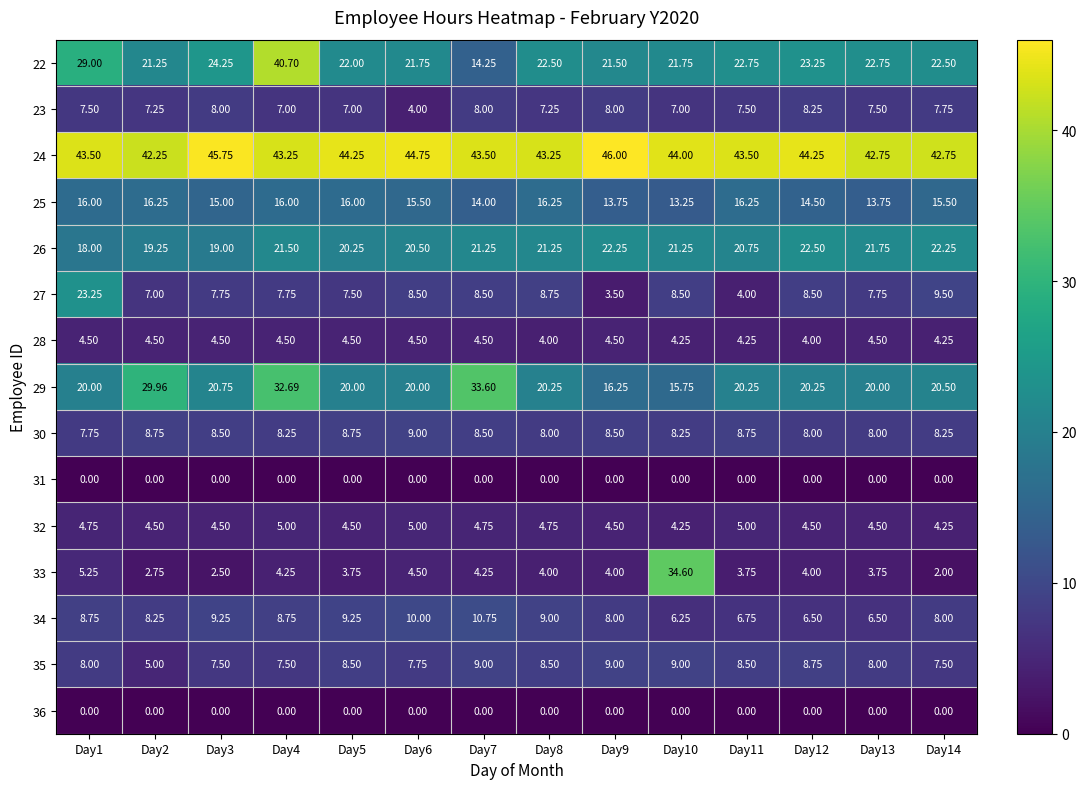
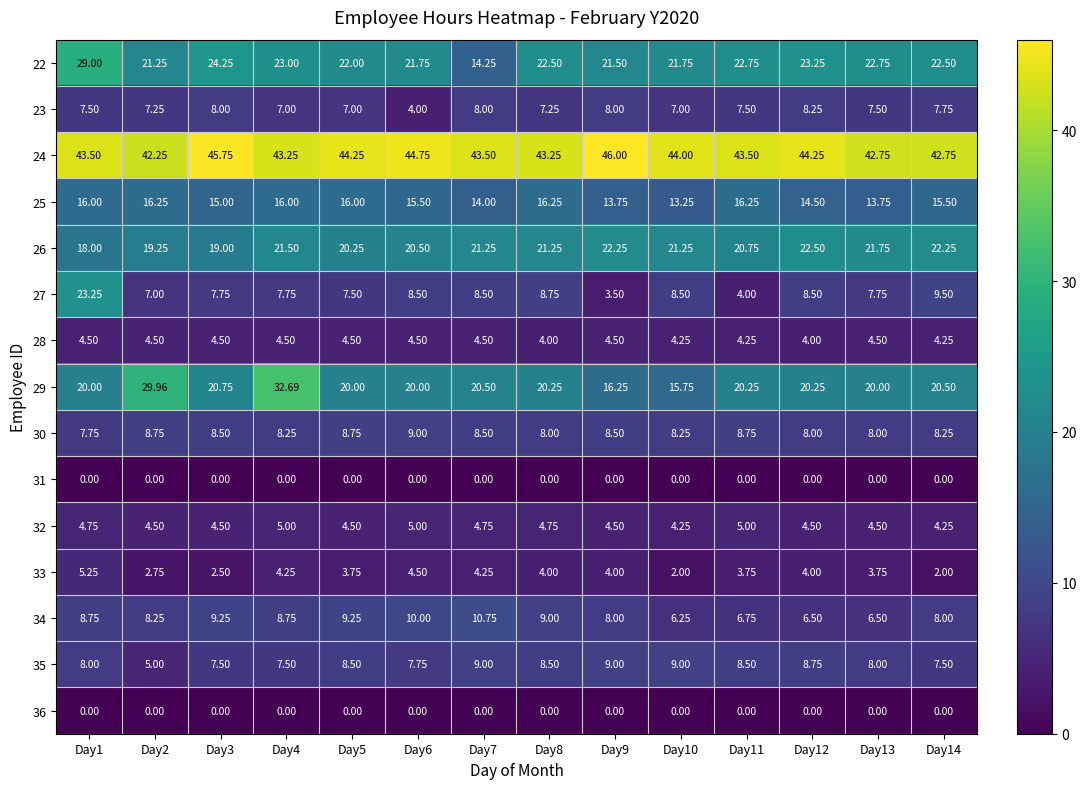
  {
    "22": {
      "Day1": 29.00,
      "Day2": 21.25,
      "Day3": 24.25,
-     "Day4": 40.70,
+     "Day4": 23.00,
      "Day5": 22.00,
      "Day6": 21.75,
      "Day7": 14.25,
      "Day8": 22.50,
      "Day9": 21.50,
      "Day10": 21.75,
      "Day11": 22.75,
      "Day12": 23.25,
      "Day13": 22.75,
      "Day14": 22.50
    },
    "29": {
      "Day1": 20.00,
      "Day2": 29.96,
      "Day3": 20.75,
      "Day4": 32.69,
      "Day5": 20.00,
      "Day6": 20.00,
-     "Day7": 33.60,
+     "Day7": 20.50,
      "Day8": 20.25,
      "Day9": 16.25,
      "Day10": 15.75,
      "Day11": 20.25,
      "Day12": 20.25,
      "Day13": 20.00,
      "Day14": 20.50
    },
    "33": {
      "Day1": 5.25,
      "Day2": 2.75,
      "Day3": 2.50,
      "Day4": 4.25,
      "Day5": 3.75,
      "Day6": 4.50,
      "Day7": 4.25,
      "Day8": 4.00,
      "Day9": 4.00,
-     "Day10": 34.60,
+     "Day10": 2.00,
      "Day11": 3.75,
      "Day12": 4.00,
      "Day13": 3.75,
      "Day14": 2.00
    }
  }
